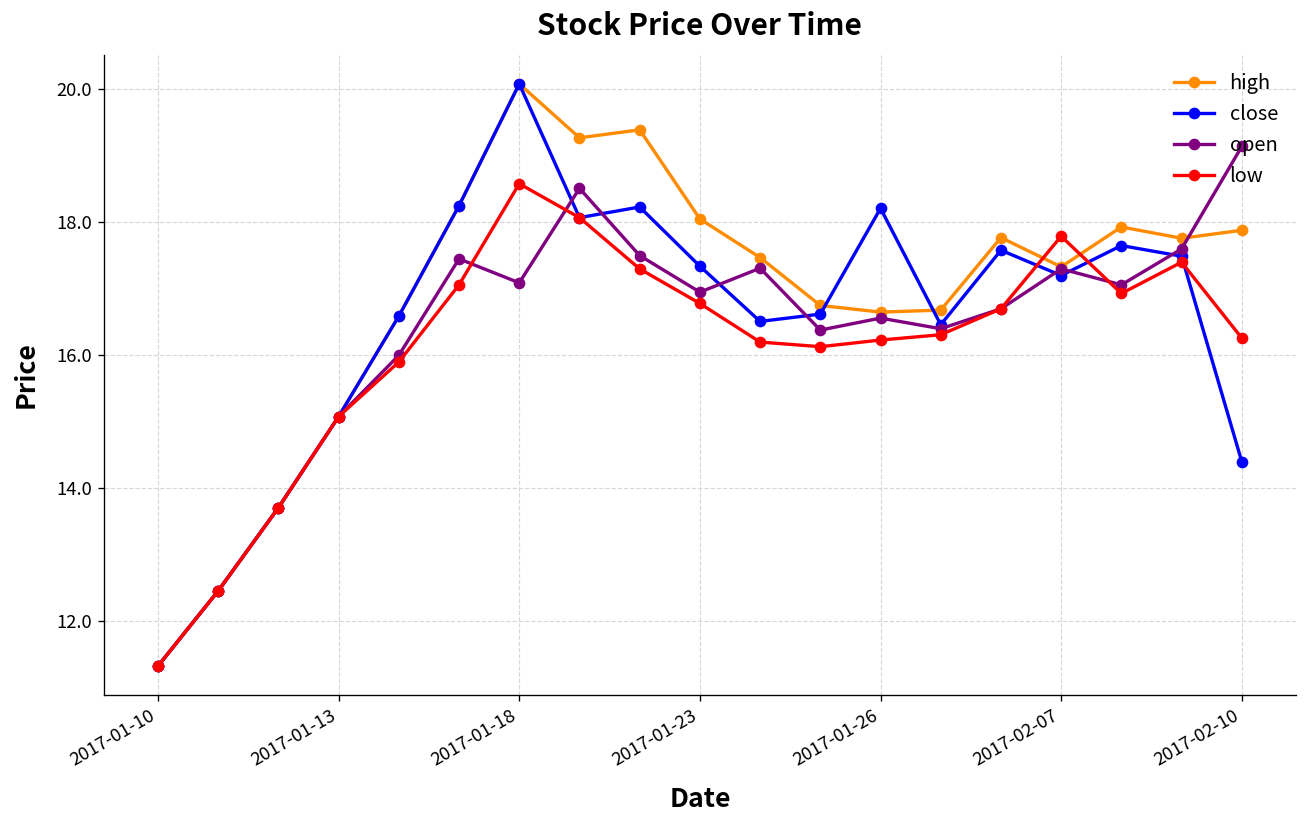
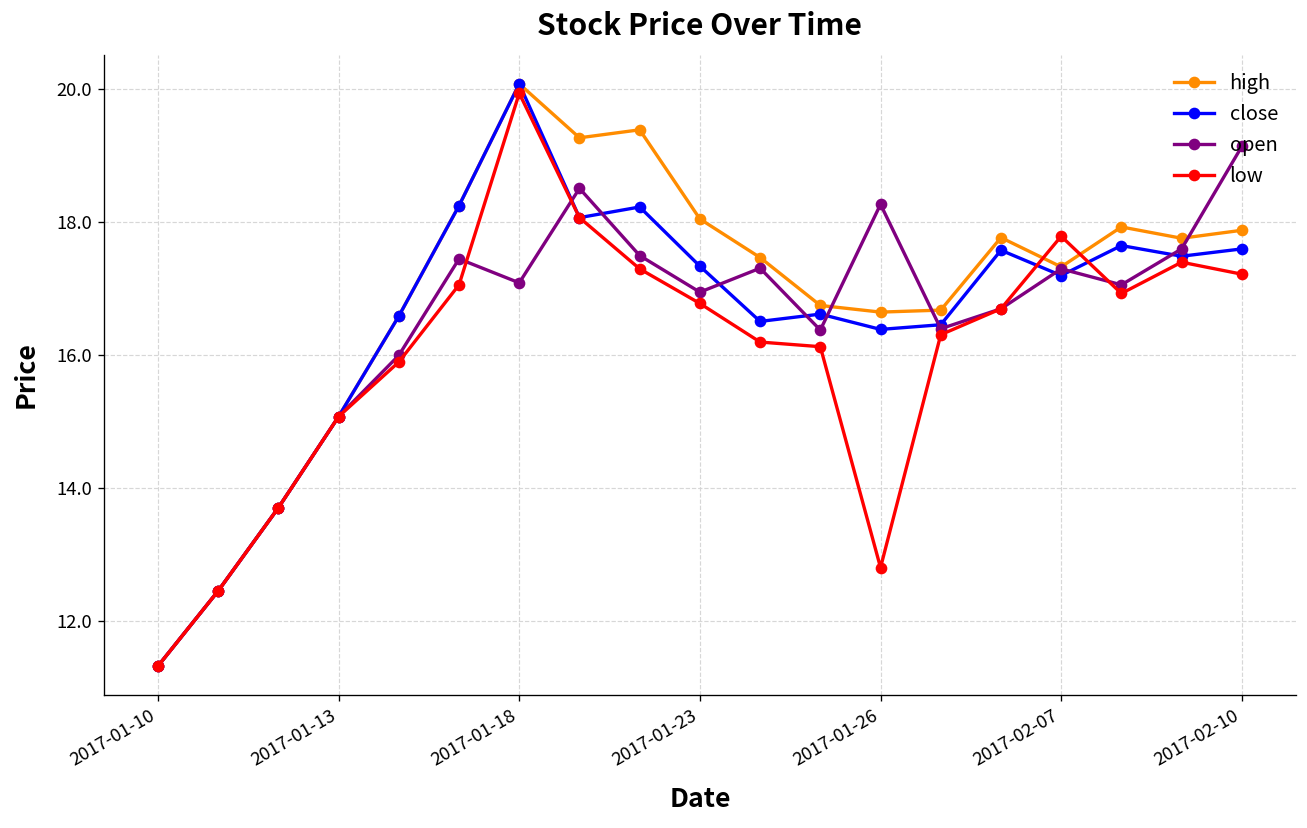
  {
    "high": {
      "2017-01-23": 18.1,
      "2017-01-26": 16.7,
      "2017-02-10": 17.9
    },
    "close": {
      "2017-01-23": 17.3,
-     "2017-01-26": 18.2,
+     "2017-01-26": 16.4,
      "2017-02-07": 17.2,
-     "2017-02-10": 14.4
+     "2017-02-10": 17.6
    },
    "open": {
      "2017-01-18": 17.1,
      "2017-01-23": 17.0,
-     "2017-01-26": 16.6,
+     "2017-01-26": 18.3,
      "2017-02-10": 19.1
    },
    "low": {
-     "2017-01-18": 18.6,
+     "2017-01-18": 19.9,
      "2017-01-23": 16.8,
-     "2017-01-26": 16.2,
+     "2017-01-26": 12.8,
      "2017-02-07": 17.8,
-     "2017-02-10": 16.3
+     "2017-02-10": 17.2
    }
  }
